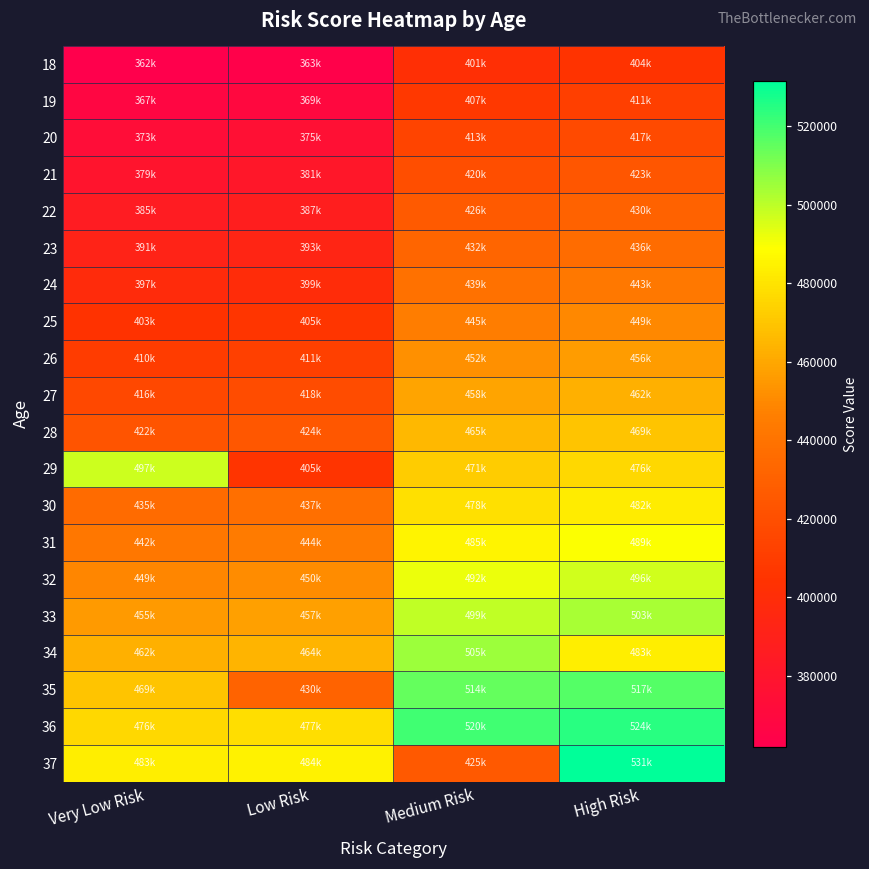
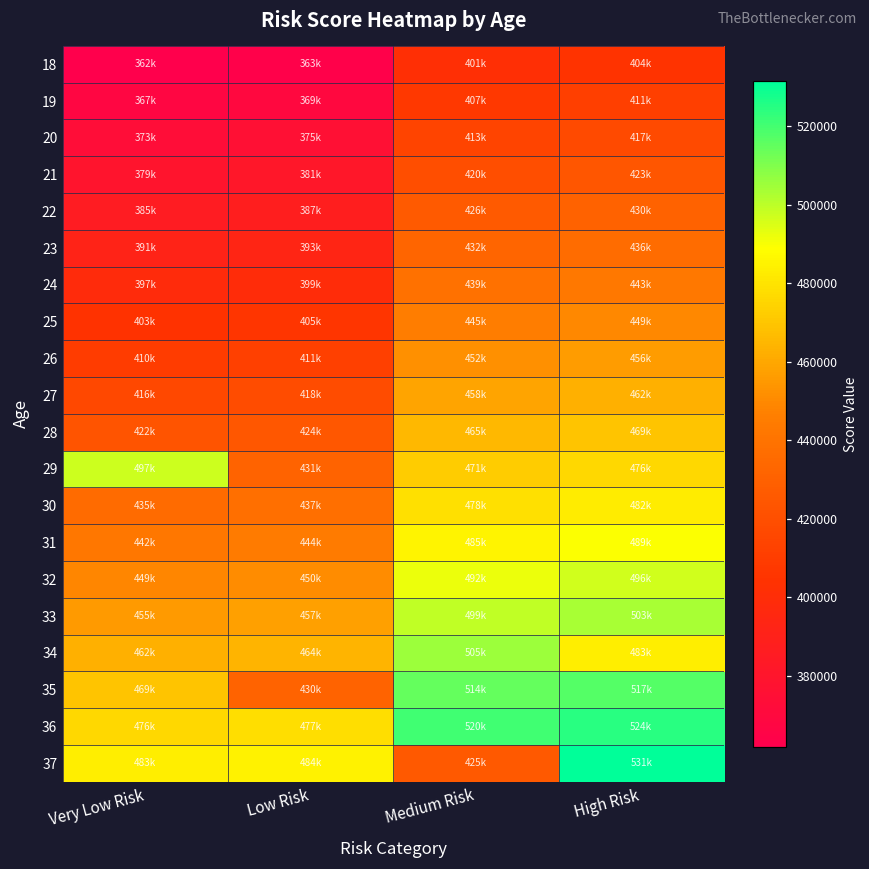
  {
    "18": {
      "Very Low Risk": "362k",
      "Low Risk": "363k",
      "Medium Risk": "401k",
      "High Risk": "404k"
    },
    "19": {
      "Very Low Risk": "367k",
      "Low Risk": "369k",
      "Medium Risk": "407k",
      "High Risk": "411k"
    },
    "20": {
      "Very Low Risk": "373k",
      "Low Risk": "375k",
      "Medium Risk": "413k",
      "High Risk": "417k"
    },
    "21": {
      "Very Low Risk": "379k",
      "Low Risk": "381k",
      "Medium Risk": "420k",
      "High Risk": "423k"
    },
    "22": {
      "Very Low Risk": "385k",
      "Low Risk": "387k",
      "Medium Risk": "426k",
      "High Risk": "430k"
    },
    "23": {
      "Very Low Risk": "391k",
      "Low Risk": "393k",
      "Medium Risk": "432k",
      "High Risk": "436k"
    },
    "24": {
      "Very Low Risk": "397k",
      "Low Risk": "399k",
      "Medium Risk": "439k",
      "High Risk": "443k"
    },
    "25": {
      "Very Low Risk": "403k",
      "Low Risk": "405k",
      "Medium Risk": "445k",
      "High Risk": "449k"
    },
    "26": {
      "Very Low Risk": "410k",
      "Low Risk": "411k",
      "Medium Risk": "452k",
      "High Risk": "456k"
    },
    "27": {
      "Very Low Risk": "416k",
      "Low Risk": "418k",
      "Medium Risk": "458k",
      "High Risk": "462k"
    },
    "28": {
      "Very Low Risk": "422k",
      "Low Risk": "424k",
      "Medium Risk": "465k",
      "High Risk": "469k"
    },
    "29": {
      "Very Low Risk": "497k",
-     "Low Risk": "405k",
+     "Low Risk": "431k",
      "Medium Risk": "471k",
      "High Risk": "476k"
    },
    "30": {
      "Very Low Risk": "435k",
      "Low Risk": "437k",
      "Medium Risk": "478k",
      "High Risk": "482k"
    },
    "31": {
      "Very Low Risk": "442k",
      "Low Risk": "444k",
      "Medium Risk": "485k",
      "High Risk": "489k"
    },
    "32": {
      "Very Low Risk": "449k",
      "Low Risk": "450k",
      "Medium Risk": "492k",
      "High Risk": "496k"
    },
    "33": {
      "Very Low Risk": "455k",
      "Low Risk": "457k",
      "Medium Risk": "499k",
      "High Risk": "503k"
    },
    "34": {
      "Very Low Risk": "462k",
      "Low Risk": "464k",
      "Medium Risk": "505k",
      "High Risk": "483k"
    },
    "35": {
      "Very Low Risk": "469k",
      "Low Risk": "430k",
      "Medium Risk": "514k",
      "High Risk": "517k"
    },
    "36": {
      "Very Low Risk": "476k",
      "Low Risk": "477k",
      "Medium Risk": "520k",
      "High Risk": "524k"
    },
    "37": {
      "Very Low Risk": "483k",
      "Low Risk": "484k",
      "Medium Risk": "425k",
      "High Risk": "531k"
    }
  }
